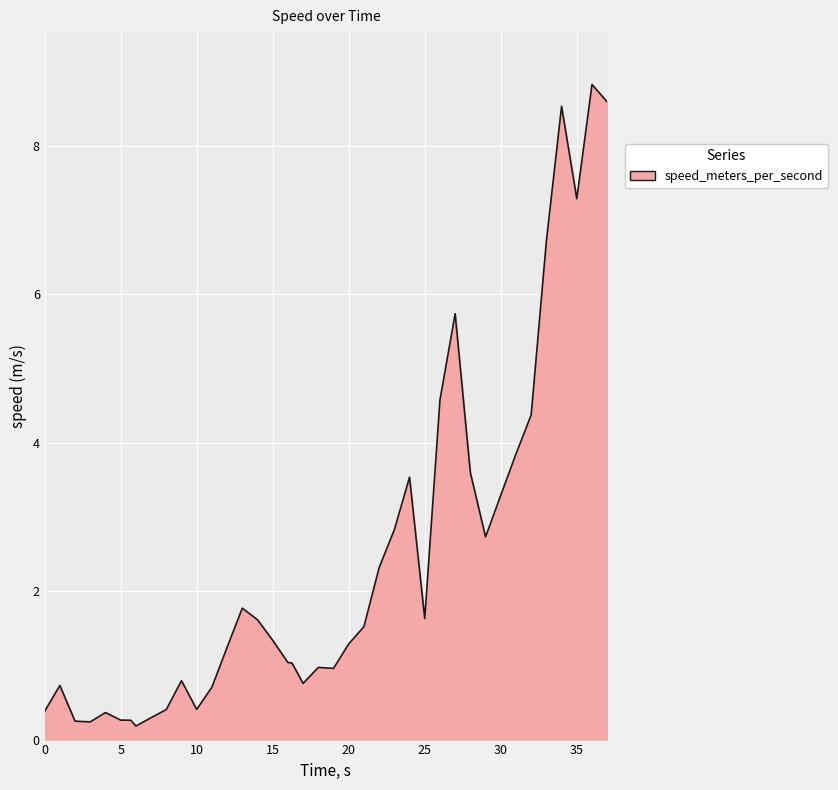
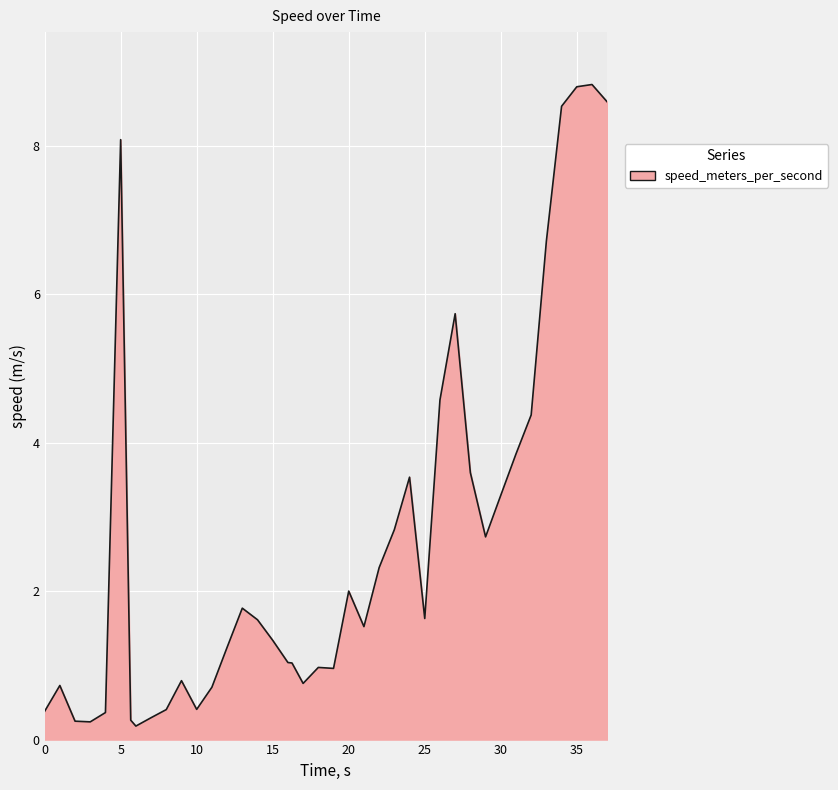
  {
    "0": 0.4,
-   "5": 0.3,
+   "5": 8.1,
    "10": 0.4,
    "15": 1.3,
-   "20": 1.3,
+   "20": 2.0,
    "25": 1.6,
    "30": 3.3,
-   "35": 7.3
+   "35": 8.8
  }
